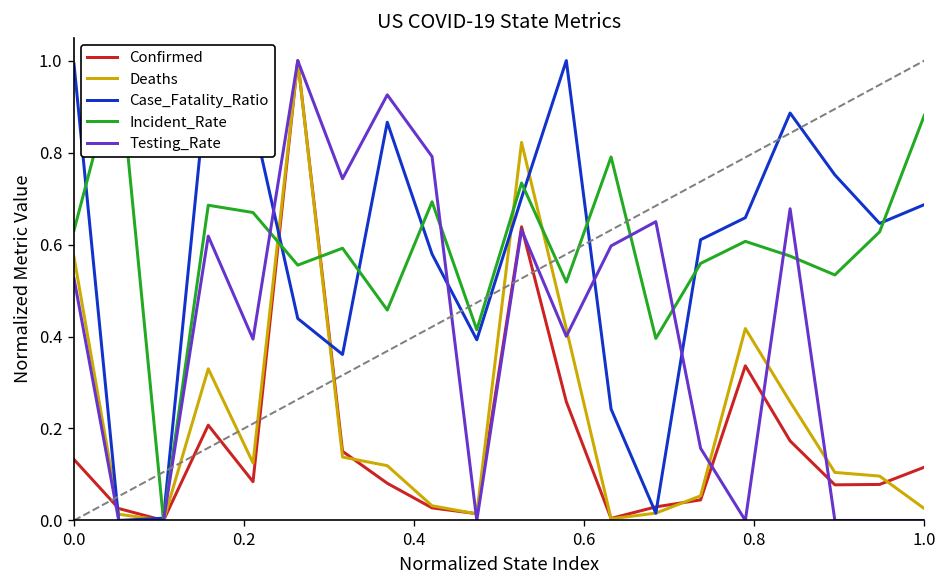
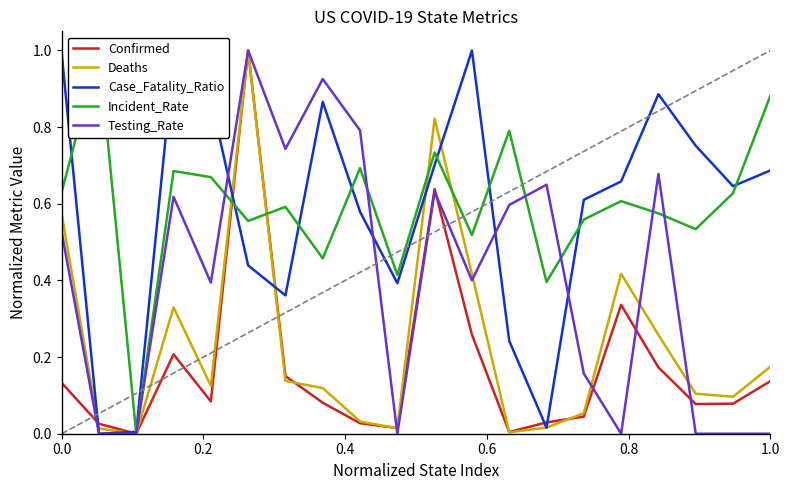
  {
    "Confirmed": {
      "0.0": 0.13,
-     "1.0": 0.12
+     "1.0": 0.14
    },
    "Deaths": {
      "0.0": 0.57,
-     "1.0": 0.03
+     "1.0": 0.17
    },
    "Case_Fatality_Ratio": {
      "0.0": 0.99,
      "1.0": 0.69
    },
    "Incident_Rate": {
      "0.0": 0.63,
      "1.0": 0.88
    },
    "Testing_Rate": {
      "0.0": 0.53,
      "1.0": 0.00
    }
  }
